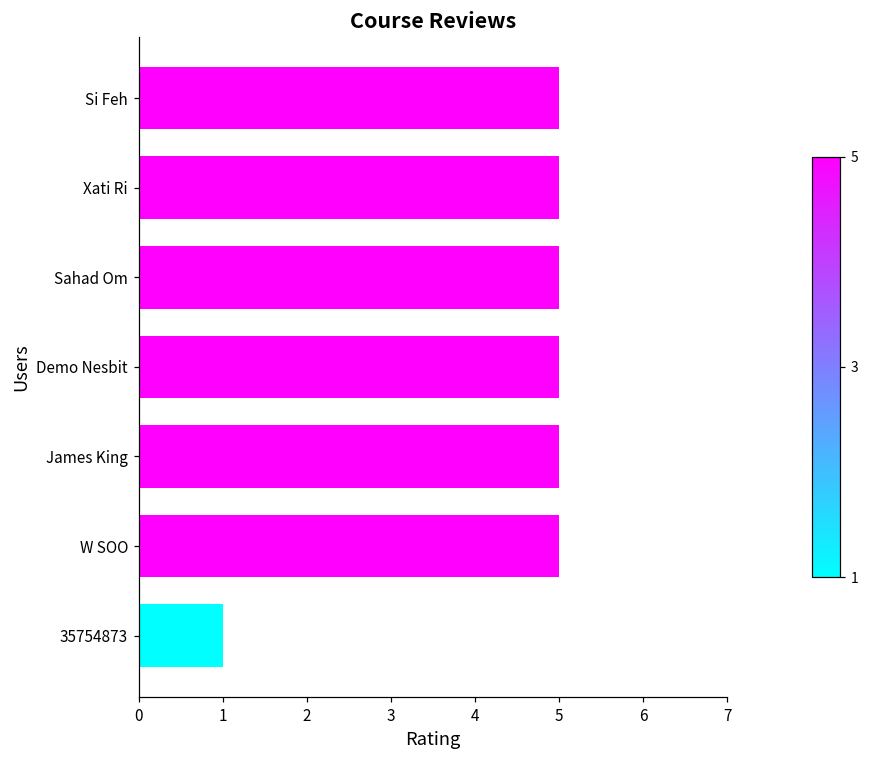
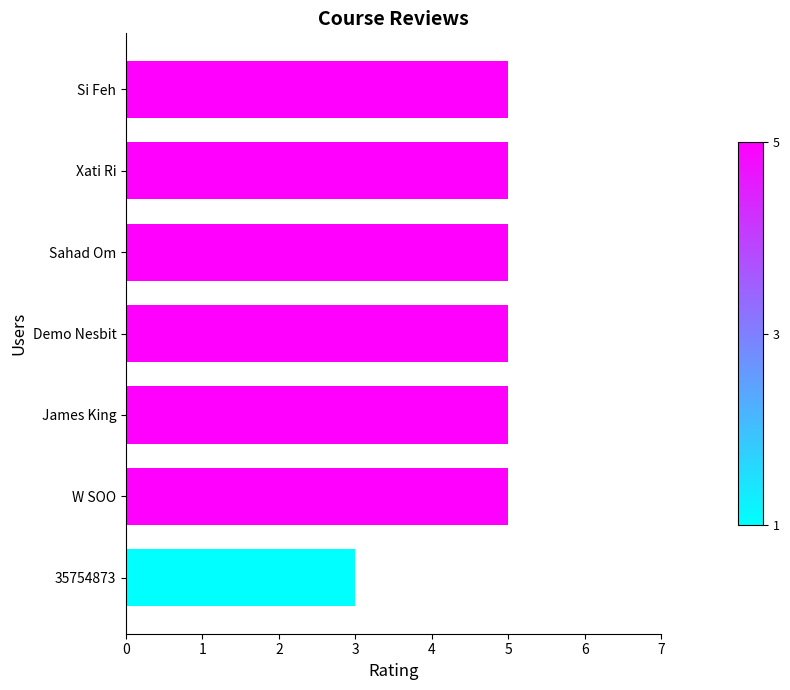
  {
    "Si Feh": 5,
    "Xati Ri": 5,
    "Sahad Om": 5,
    "Demo Nesbit": 5,
    "James King": 5,
    "W SOO": 5,
-   "35754873": 1
+   "35754873": 3
  }
